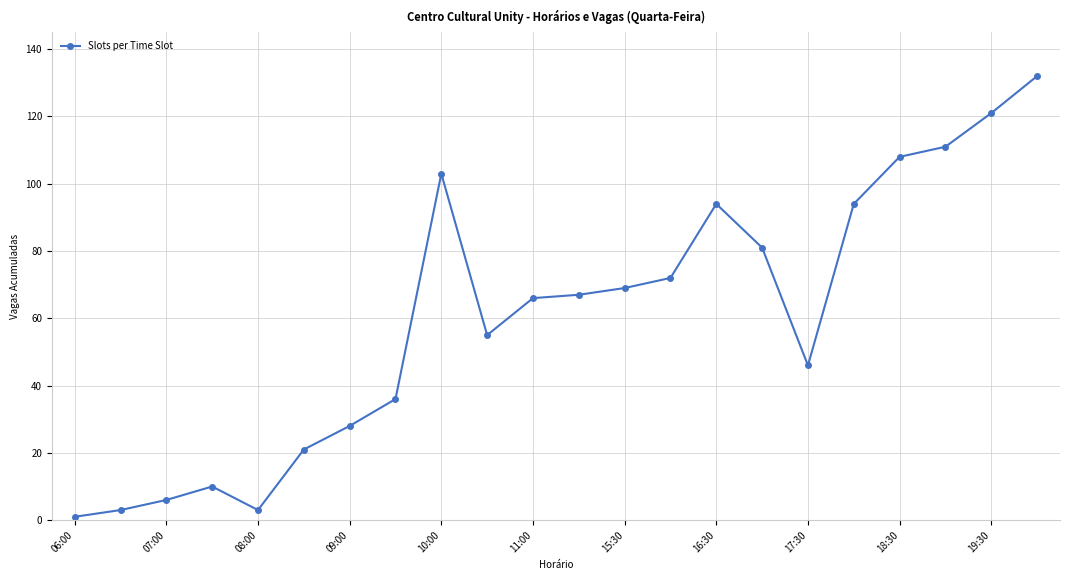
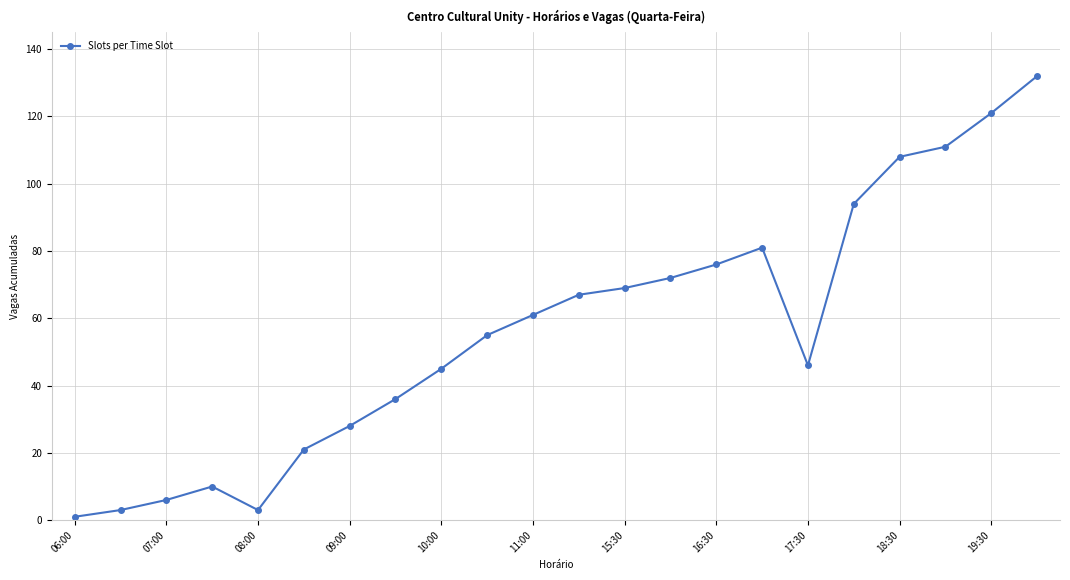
  {
    "07:00": 6,
    "08:00": 3,
    "09:00": 28,
-   "10:00": 103,
-   "11:00": 66,
+   "10:00": 45,
+   "11:00": 61,
    "15:30": 69,
-   "16:30": 94,
+   "16:30": 76,
    "17:30": 46,
    "18:30": 108,
    "19:30": 121
  }
